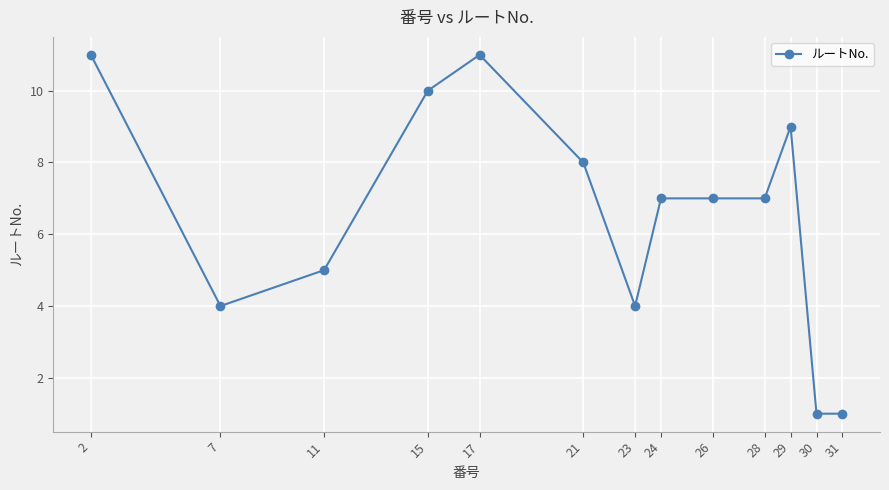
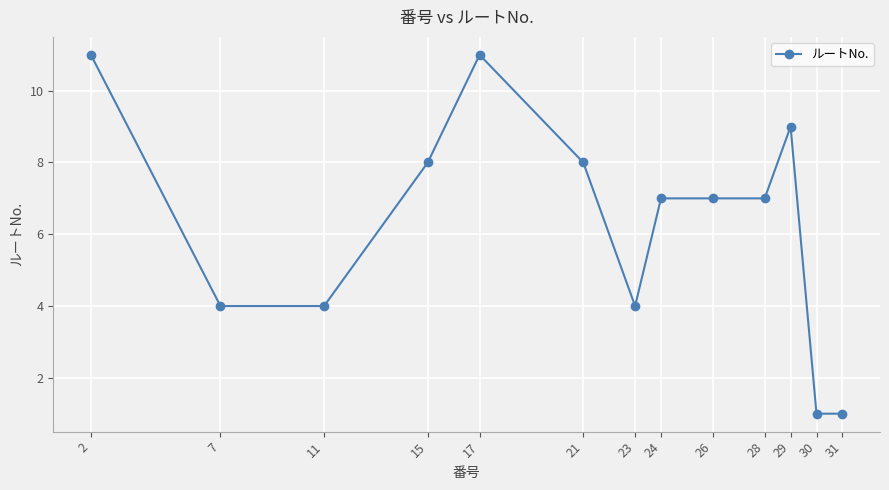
  {
    "2": 11,
    "7": 4,
-   "11": 5,
-   "15": 10,
+   "11": 4,
+   "15": 8,
    "17": 11,
    "21": 8,
    "23": 4,
    "24": 7,
    "26": 7,
    "28": 7,
    "29": 9,
    "30": 1,
    "31": 1
  }
